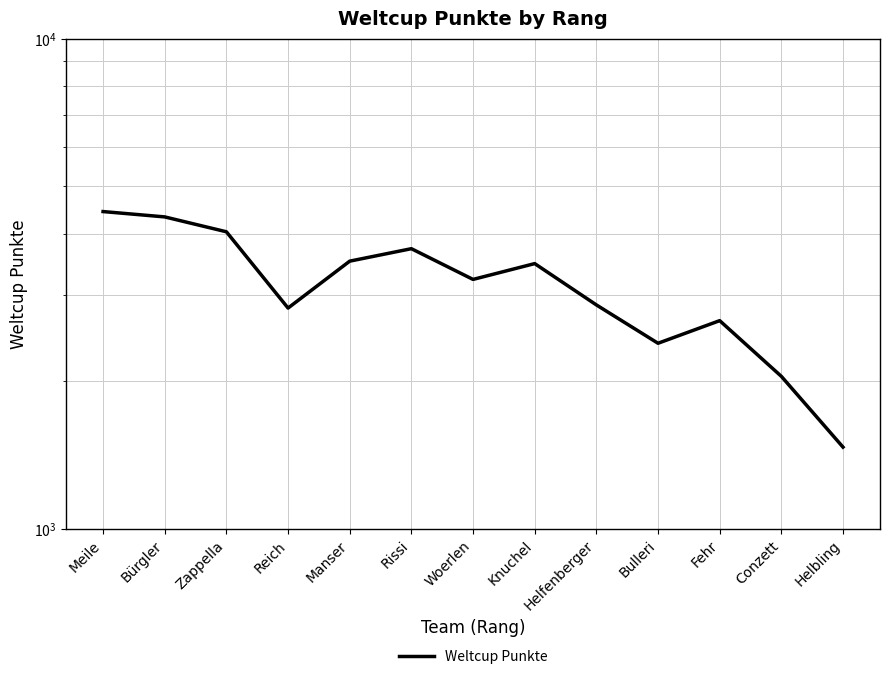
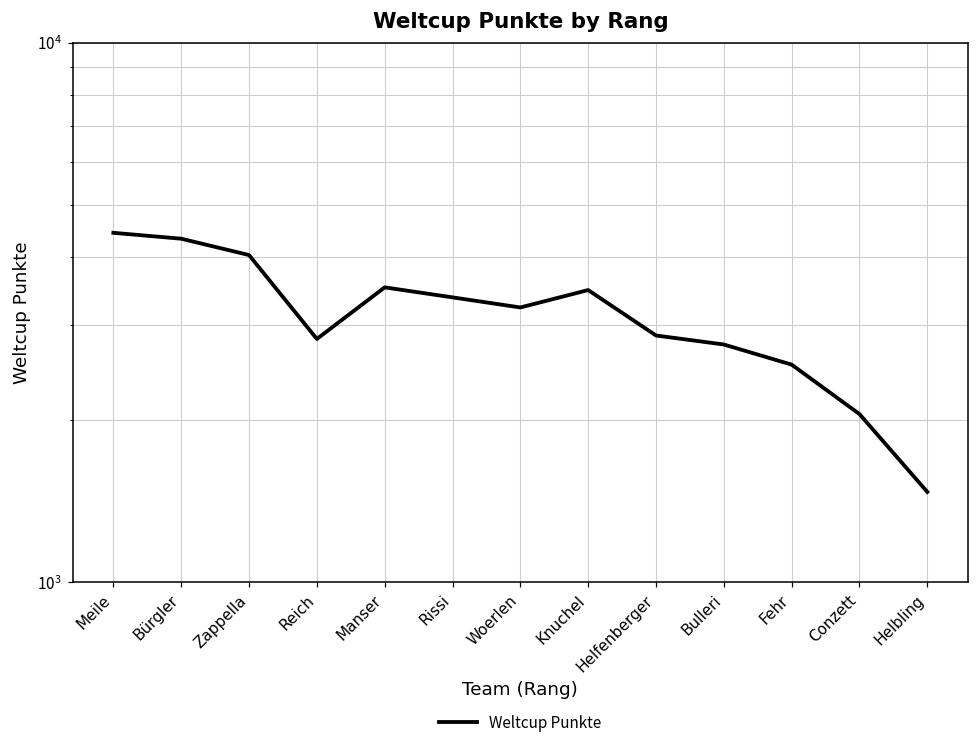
  {
    "Meile": 4400,
    "Bürgler": 4300,
    "Zappella": 4000,
    "Reich": 2800,
    "Manser": 3500,
-   "Rissi": 3700,
+   "Rissi": 3400,
    "Woerlen": 3200,
    "Knuchel": 3500,
    "Helfenberger": 2900,
-   "Bulleri": 2400,
-   "Fehr": 2700,
+   "Bulleri": 2800,
+   "Fehr": 2500,
    "Conzett": 2050,
    "Helbling": 1470
  }
